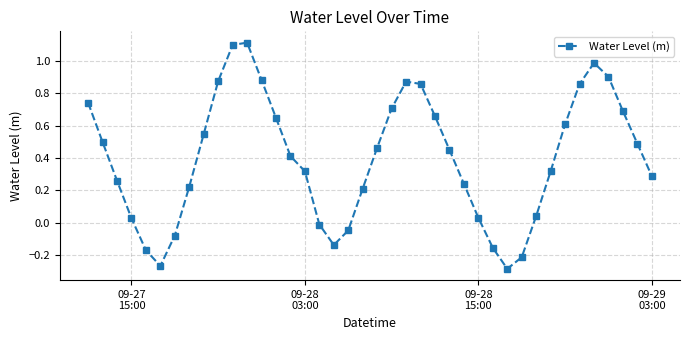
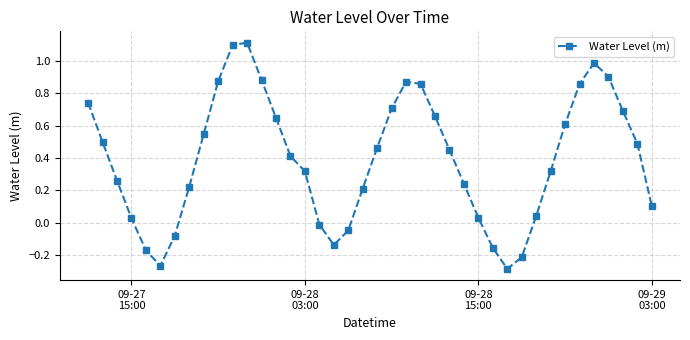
  {
    "09-27 15:00": 0.03,
    "09-28 03:00": 0.32,
    "09-28 15:00": 0.03,
-   "09-29 03:00": 0.29
+   "09-29 03:00": 0.10
  }
